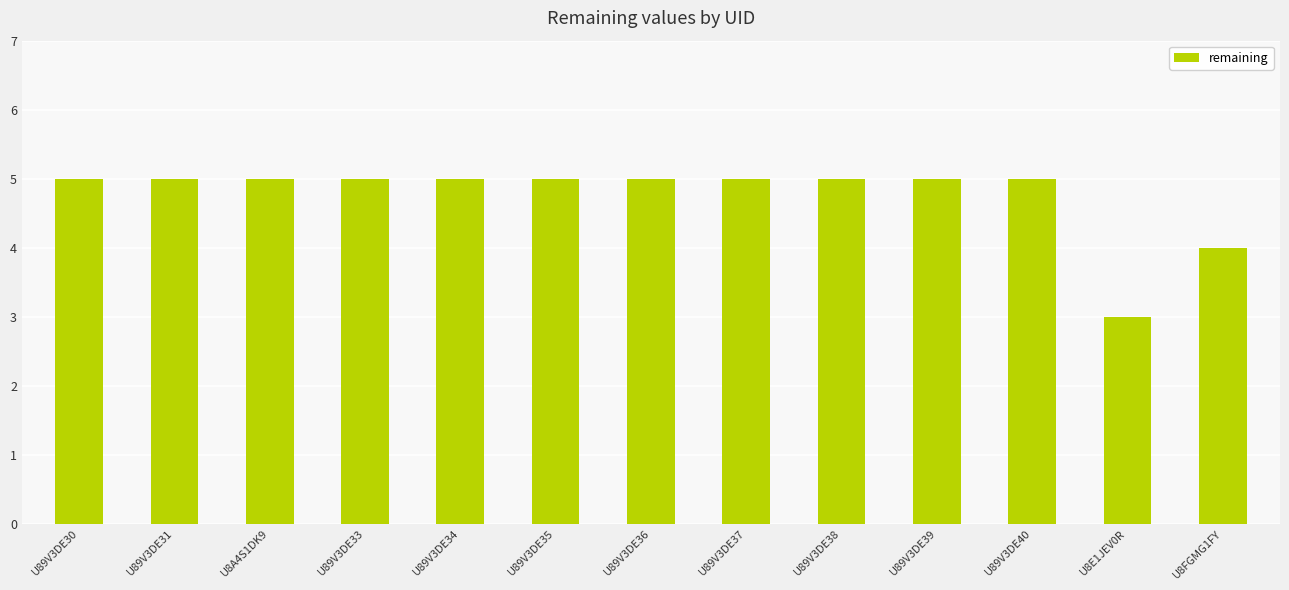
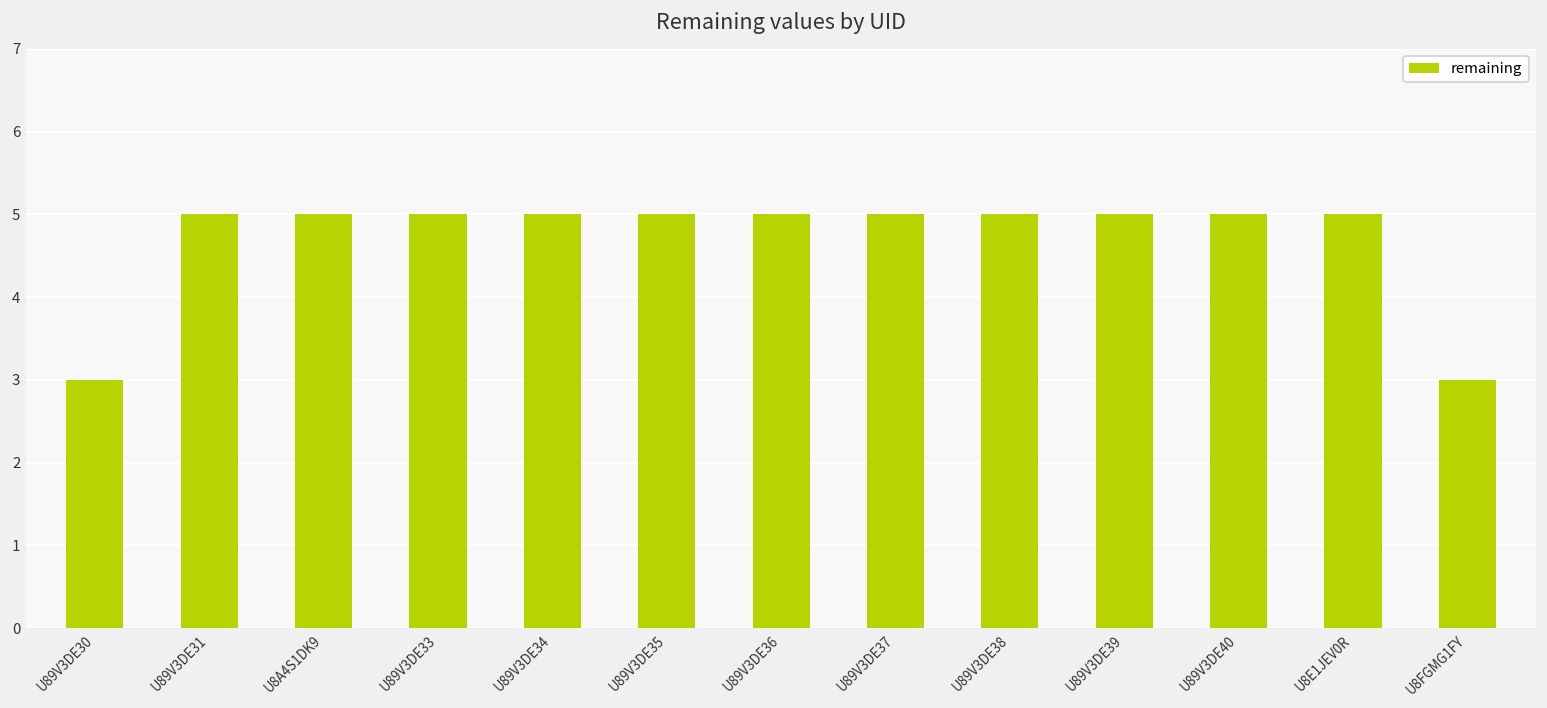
  {
-   "U89V3DE30": 5,
+   "U89V3DE30": 3,
    "U89V3DE31": 5,
    "U8A4S1DK9": 5,
    "U89V3DE33": 5,
    "U89V3DE34": 5,
    "U89V3DE35": 5,
    "U89V3DE36": 5,
    "U89V3DE37": 5,
    "U89V3DE38": 5,
    "U89V3DE39": 5,
    "U89V3DE40": 5,
-   "U8E1JEV0R": 3,
-   "U8FGMG1FY": 4
+   "U8E1JEV0R": 5,
+   "U8FGMG1FY": 3
  }
